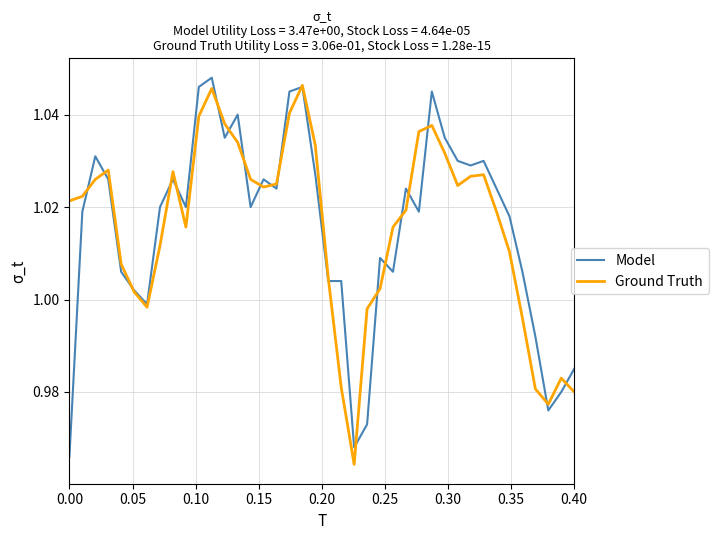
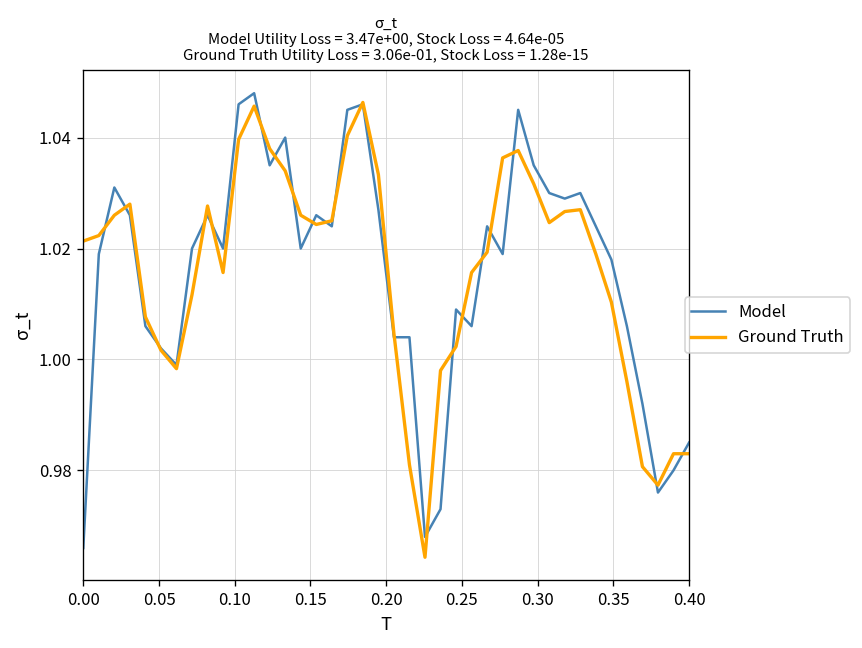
  {
    "Model": {
      "0.00": 0.966,
      "0.40": 0.985
    },
    "Ground Truth": {
      "0.00": 1.021,
-     "0.40": 0.980
+     "0.40": 0.983
    }
  }
